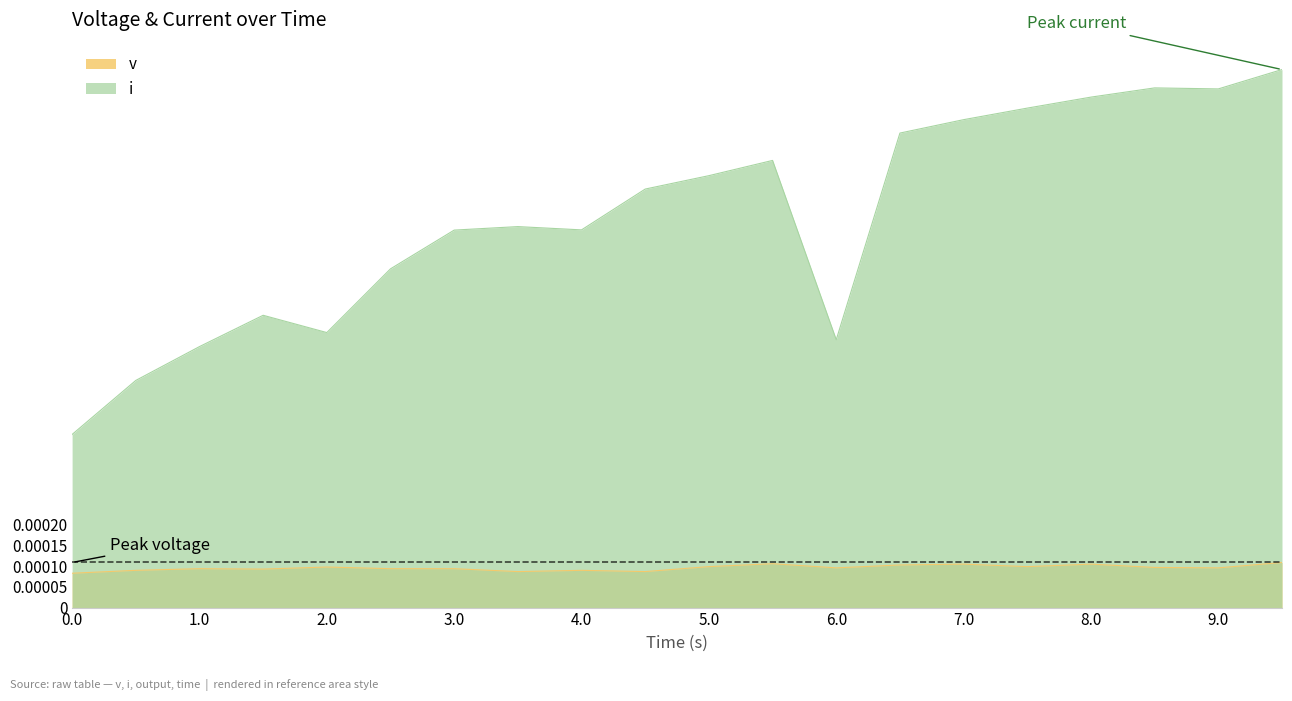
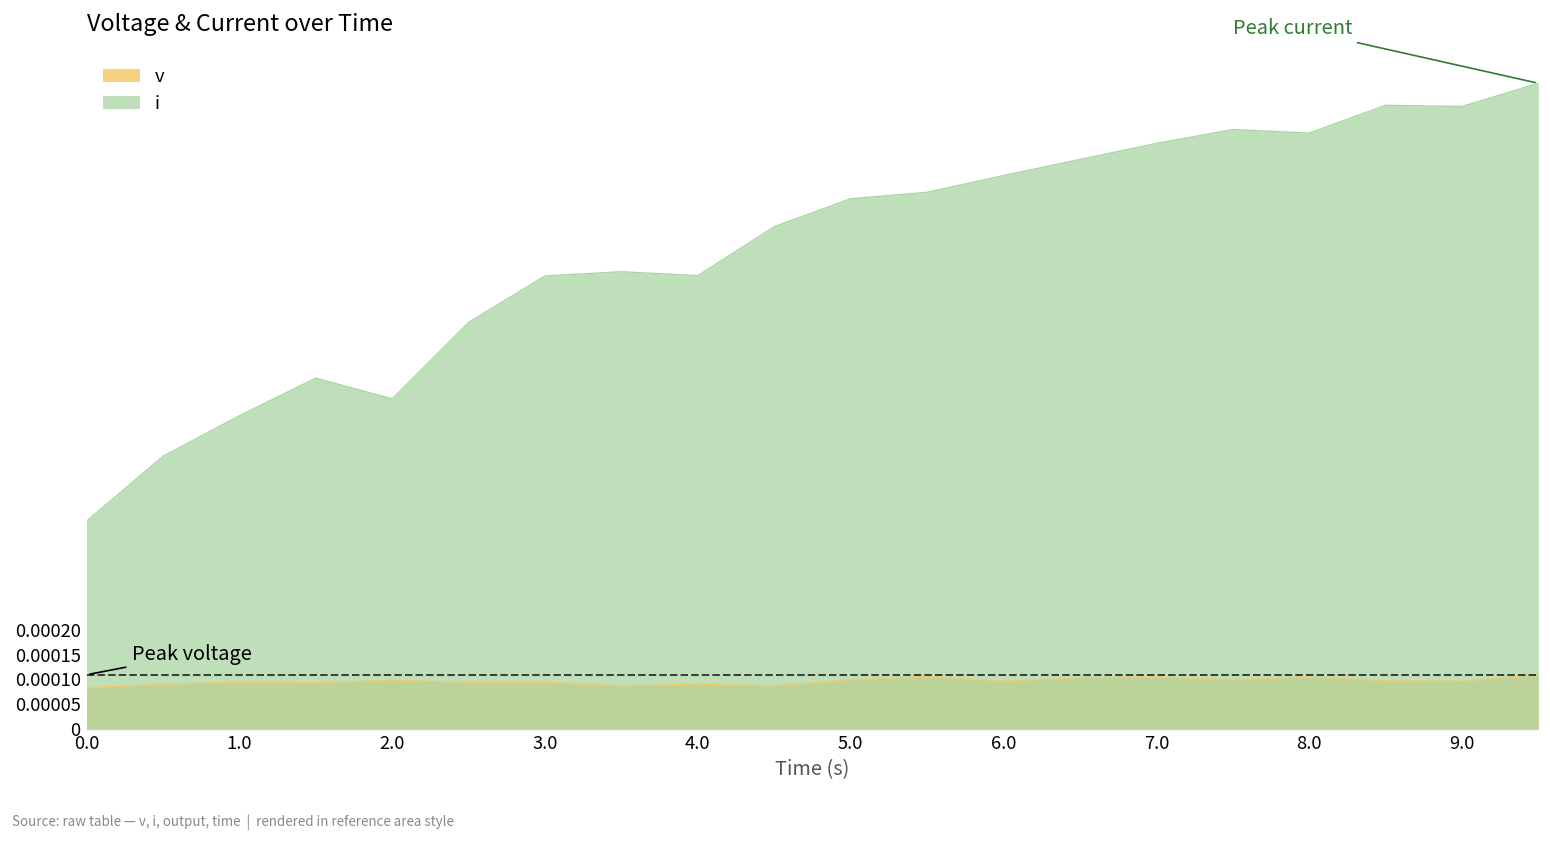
  {
    "v": {
      "0.0": 0.00008,
      "1.0": 0.00009,
      "2.0": 0.00010,
      "3.0": 0.00009,
      "4.0": 0.00009,
      "5.0": 0.00010,
      "6.0": 0.00010,
      "7.0": 0.00011,
      "8.0": 0.00011,
      "9.0": 0.00010
    },
    "i": {
      "0.0": 0.00042,
      "1.0": 0.00063,
      "2.0": 0.00066,
      "3.0": 0.00091,
      "4.0": 0.00091,
-     "5.0": 0.00104,
-     "6.0": 0.00065,
+     "5.0": 0.00107,
+     "6.0": 0.00111,
      "7.0": 0.00118,
-     "8.0": 0.00123,
+     "8.0": 0.00120,
      "9.0": 0.00125
    }
  }
